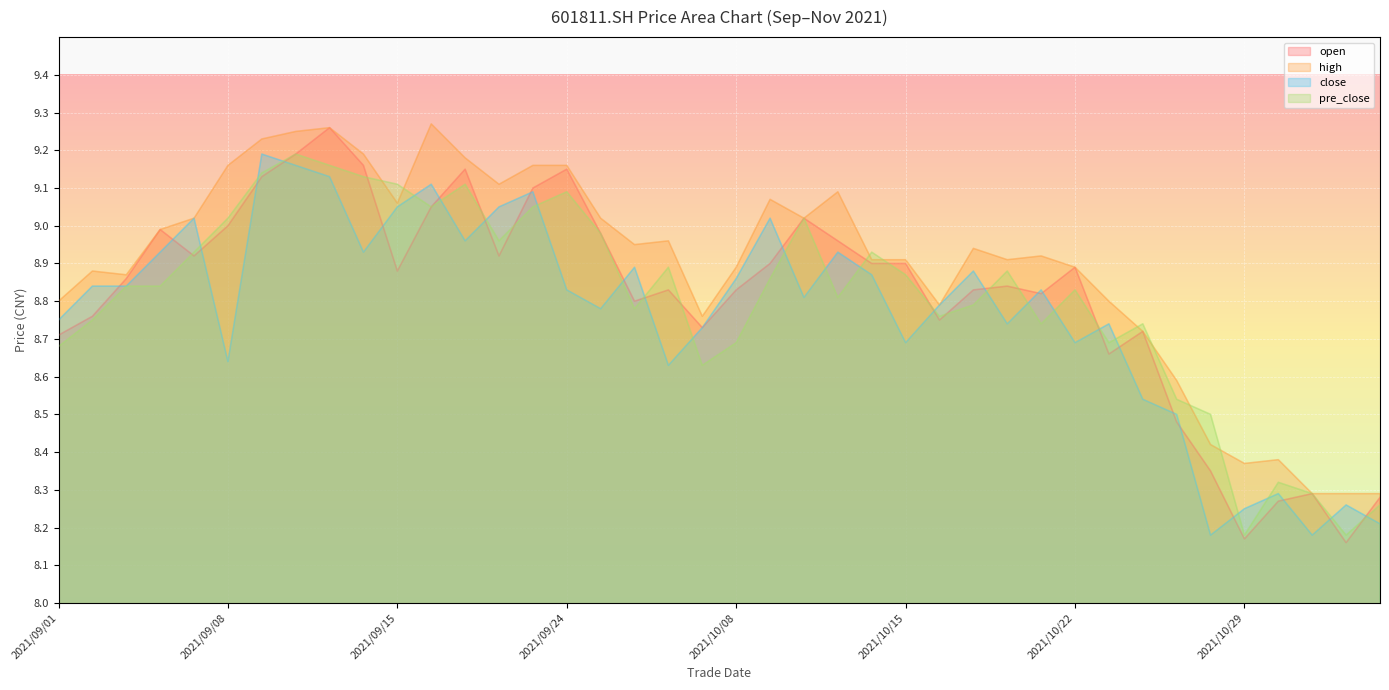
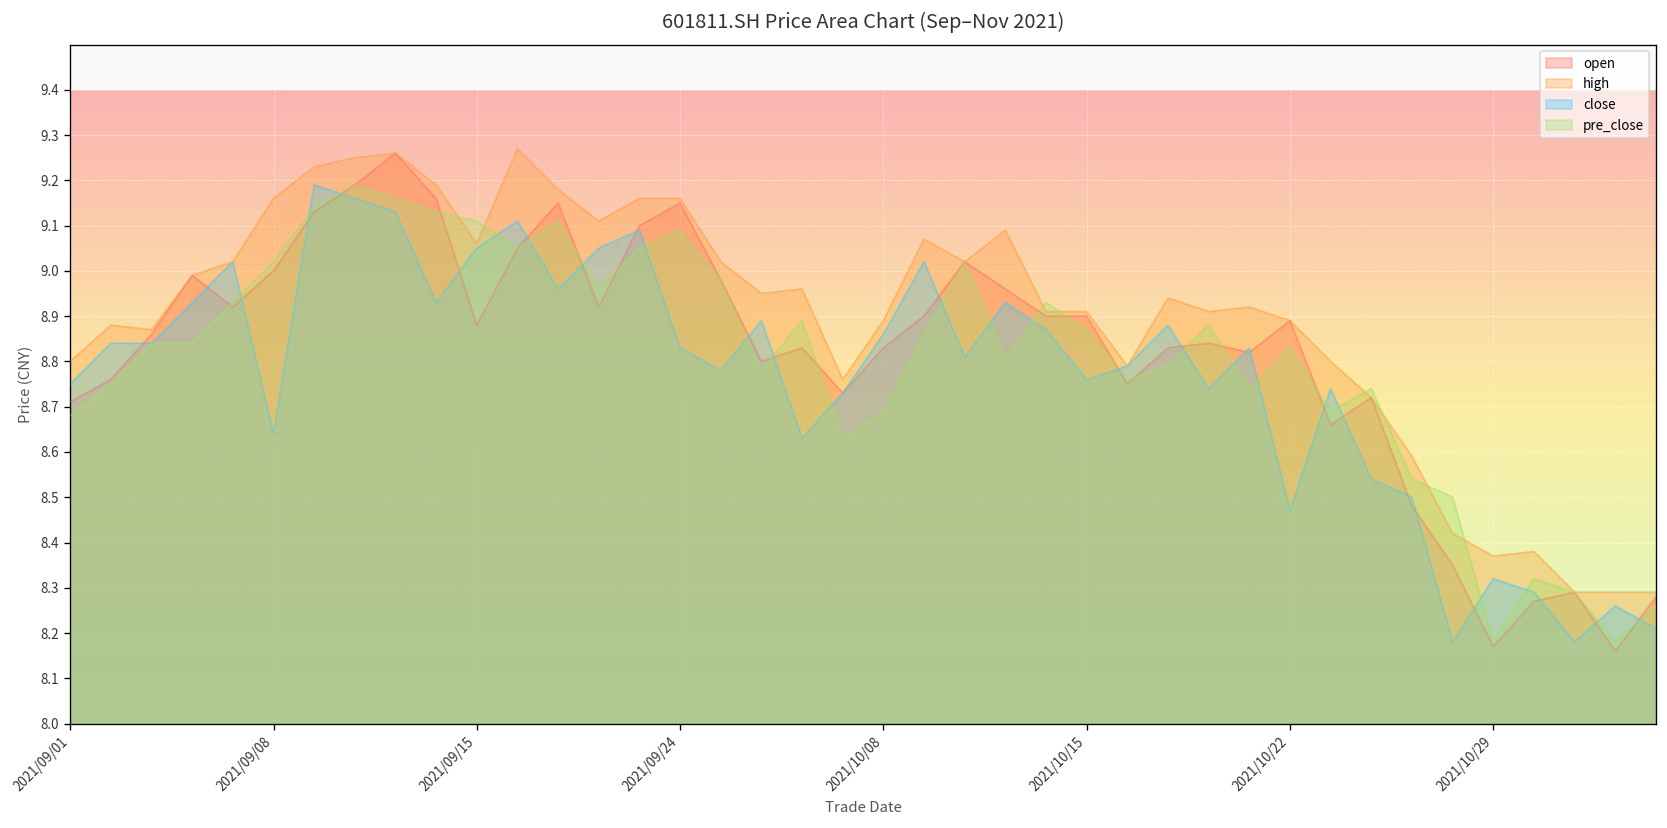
  {
    "close": {
      "2021/09/01": 8.75,
      "2021/09/08": 8.64,
      "2021/09/15": 9.05,
      "2021/09/24": 8.83,
      "2021/10/08": 8.86,
-     "2021/10/15": 8.69,
-     "2021/10/22": 8.69,
-     "2021/10/29": 8.25
+     "2021/10/15": 8.76,
+     "2021/10/22": 8.47,
+     "2021/10/29": 8.32
    },
    "pre_close": {
      "2021/09/01": 8.68,
      "2021/09/08": 9.02,
      "2021/09/15": 9.11,
      "2021/09/24": 9.09,
      "2021/10/08": 8.69,
      "2021/10/15": 8.87,
      "2021/10/22": 8.83,
      "2021/10/29": 8.18
    }
  }
